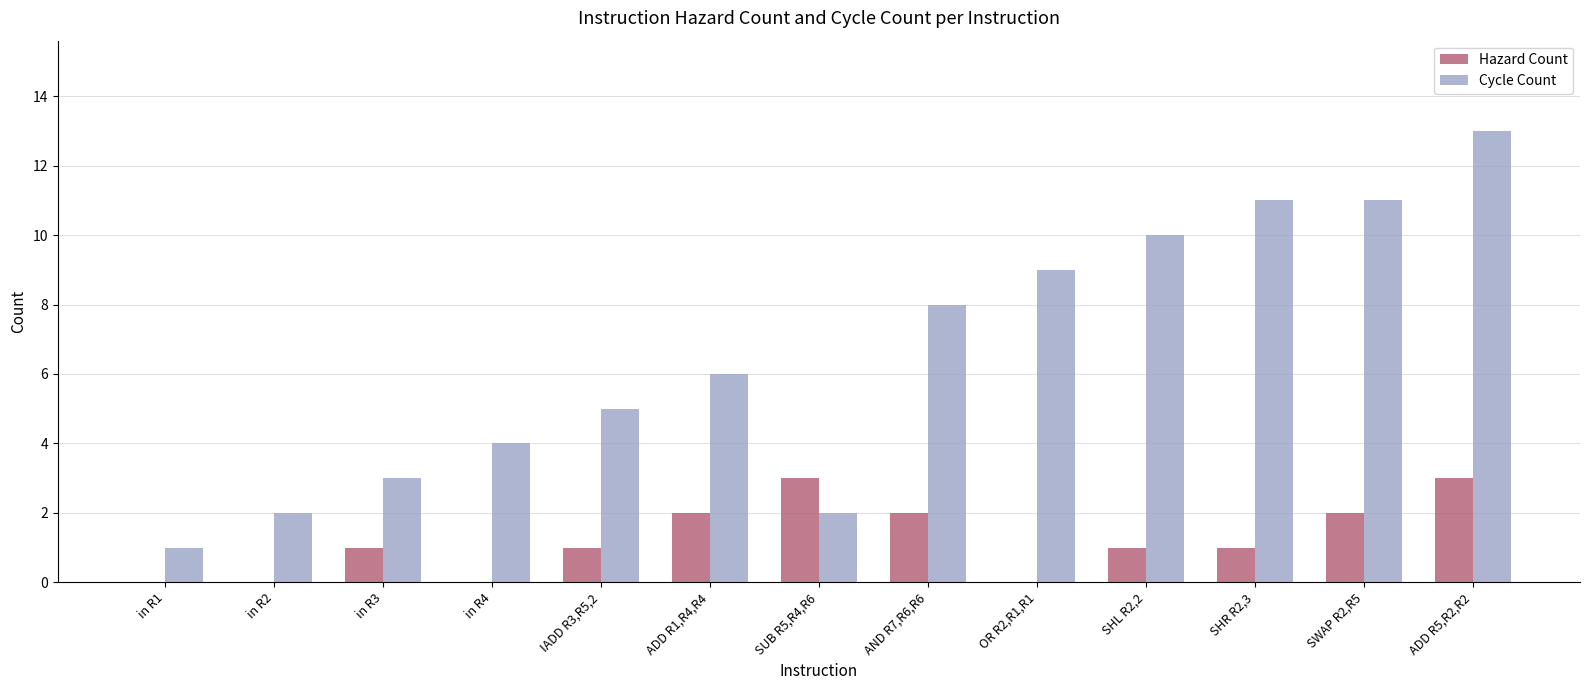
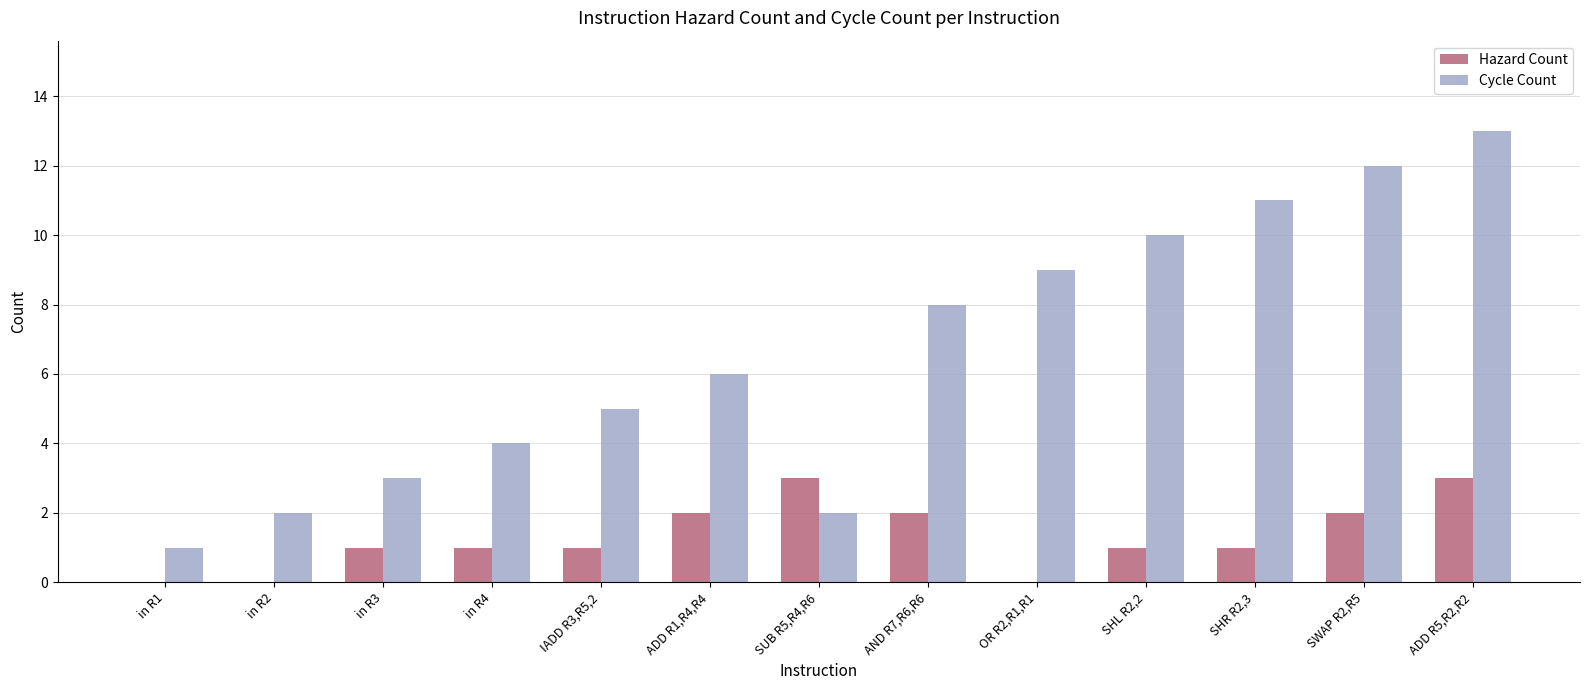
  {
    "Hazard Count": {
      "in R1": 0,
      "in R2": 0,
      "in R3": 1,
-     "in R4": 0,
+     "in R4": 1,
      "IADD R3,R5,2": 1,
      "ADD R1,R4,R4": 2,
      "SUB R5,R4,R6": 3,
      "AND R7,R6,R6": 2,
      "OR R2,R1,R1": 0,
      "SHL R2,2": 1,
      "SHR R2,3": 1,
      "SWAP R2,R5": 2,
      "ADD R5,R2,R2": 3
    },
    "Cycle Count": {
      "in R1": 1,
      "in R2": 2,
      "in R3": 3,
      "in R4": 4,
      "IADD R3,R5,2": 5,
      "ADD R1,R4,R4": 6,
      "SUB R5,R4,R6": 2,
      "AND R7,R6,R6": 8,
      "OR R2,R1,R1": 9,
      "SHL R2,2": 10,
      "SHR R2,3": 11,
-     "SWAP R2,R5": 11,
+     "SWAP R2,R5": 12,
      "ADD R5,R2,R2": 13
    }
  }
